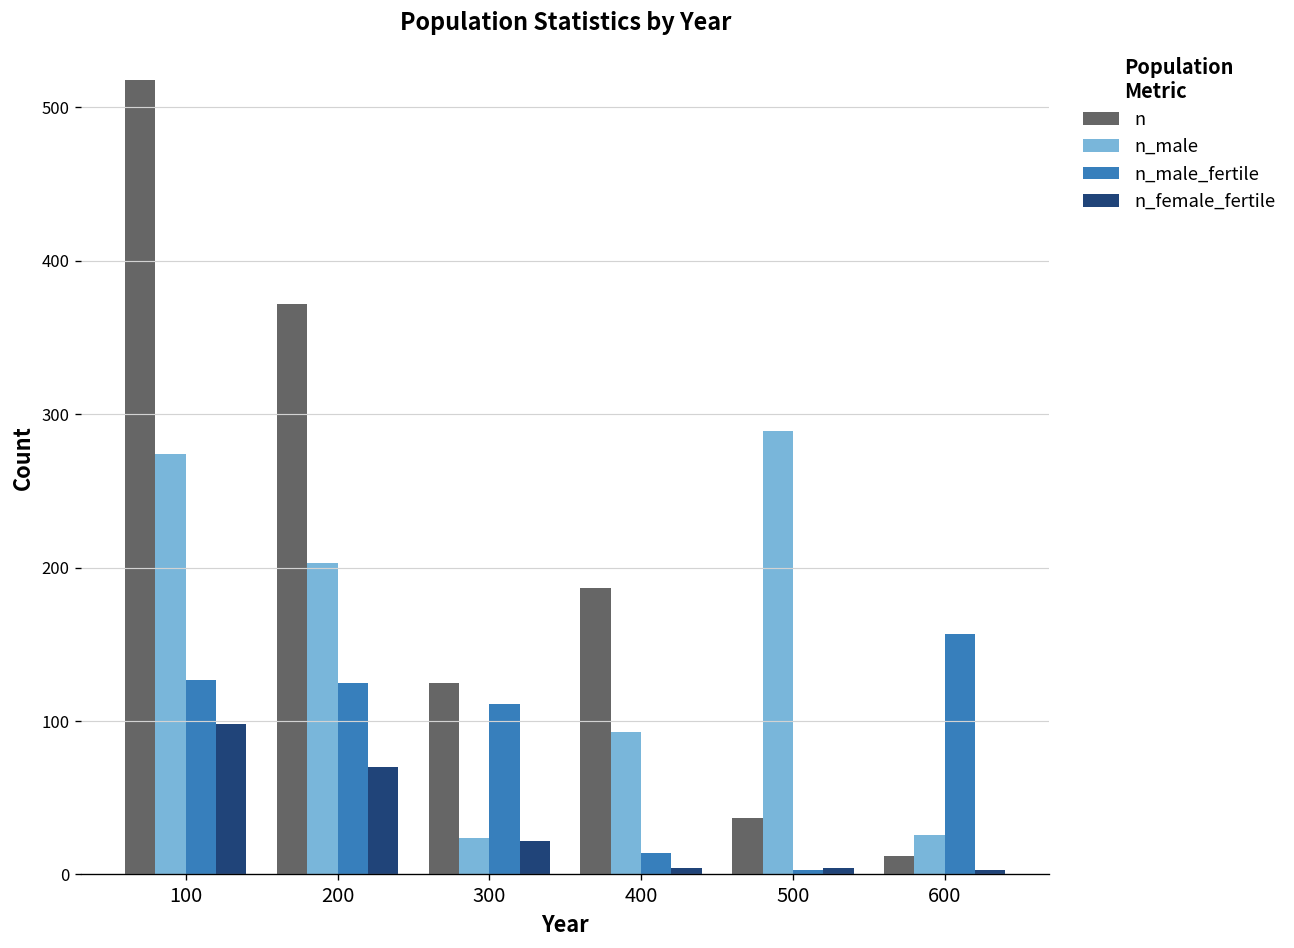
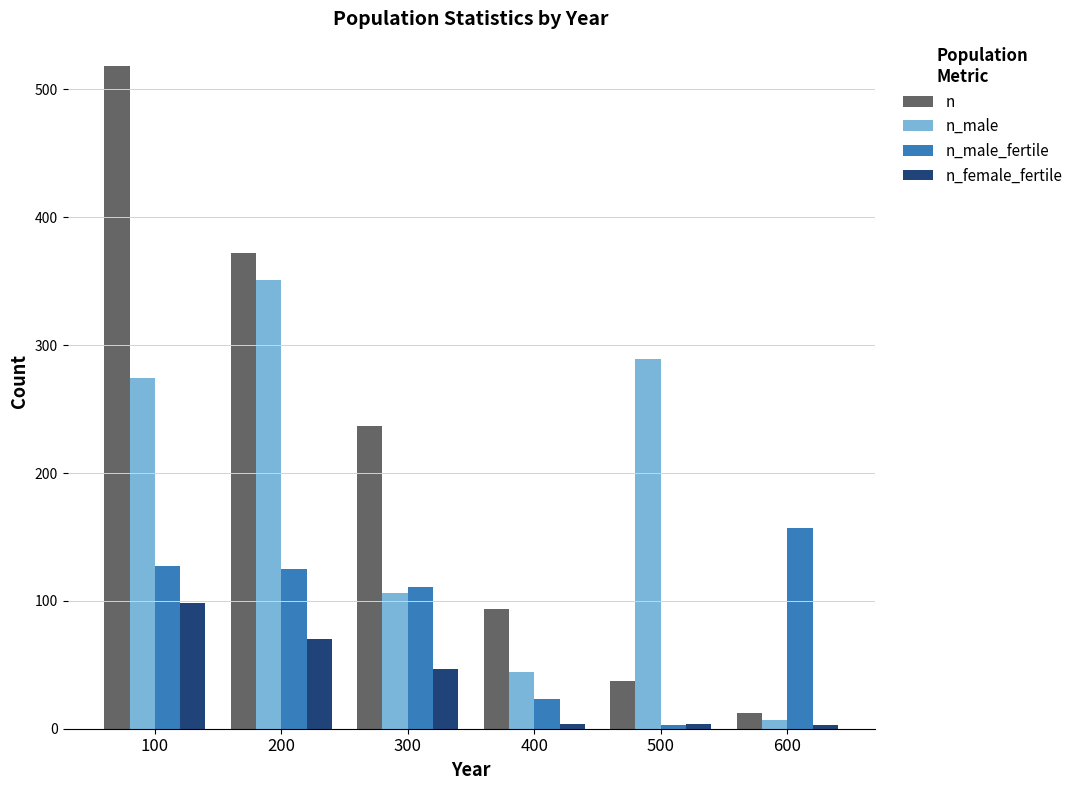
  {
    "n": {
      "100": 518,
      "200": 372,
-     "300": 125,
-     "400": 187,
+     "300": 237,
+     "400": 94,
      "500": 37,
      "600": 12
    },
    "n_male": {
      "100": 274,
-     "200": 203,
-     "300": 24,
-     "400": 93,
+     "200": 351,
+     "300": 106,
+     "400": 44,
      "500": 289,
-     "600": 26
+     "600": 7
    },
    "n_male_fertile": {
      "100": 127,
      "200": 125,
      "300": 111,
-     "400": 14,
+     "400": 23,
      "500": 3,
      "600": 157
    },
    "n_female_fertile": {
      "100": 98,
      "200": 70,
-     "300": 22,
+     "300": 47,
      "400": 4,
      "500": 4,
      "600": 3
    }
  }
